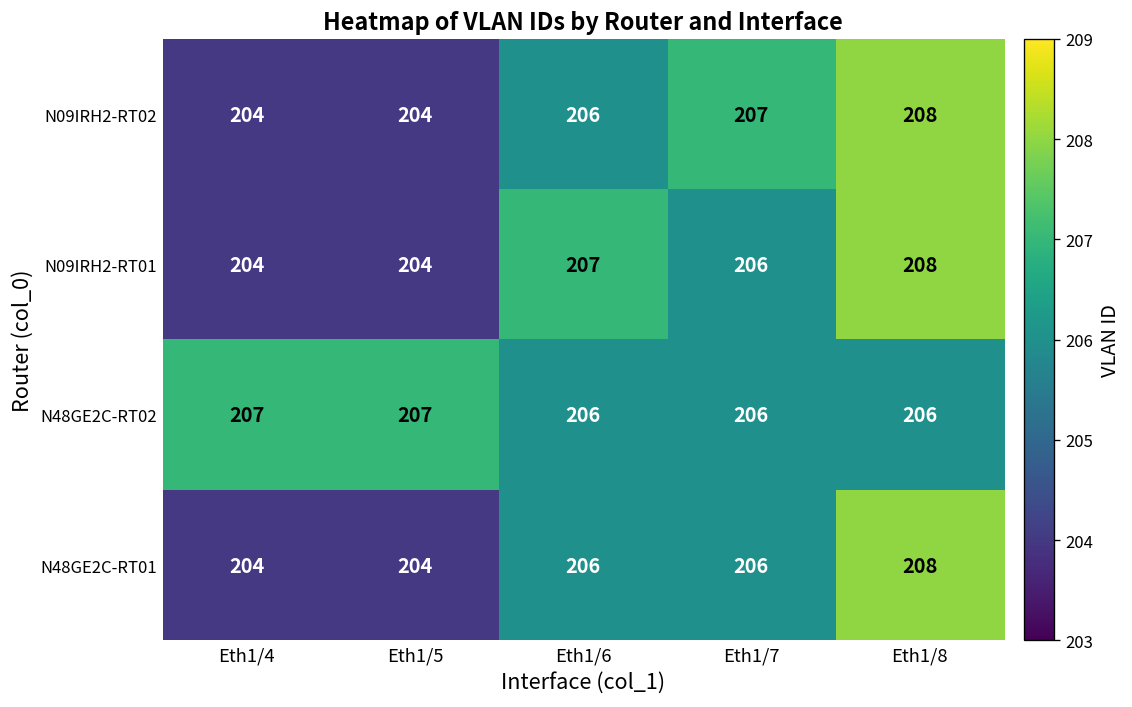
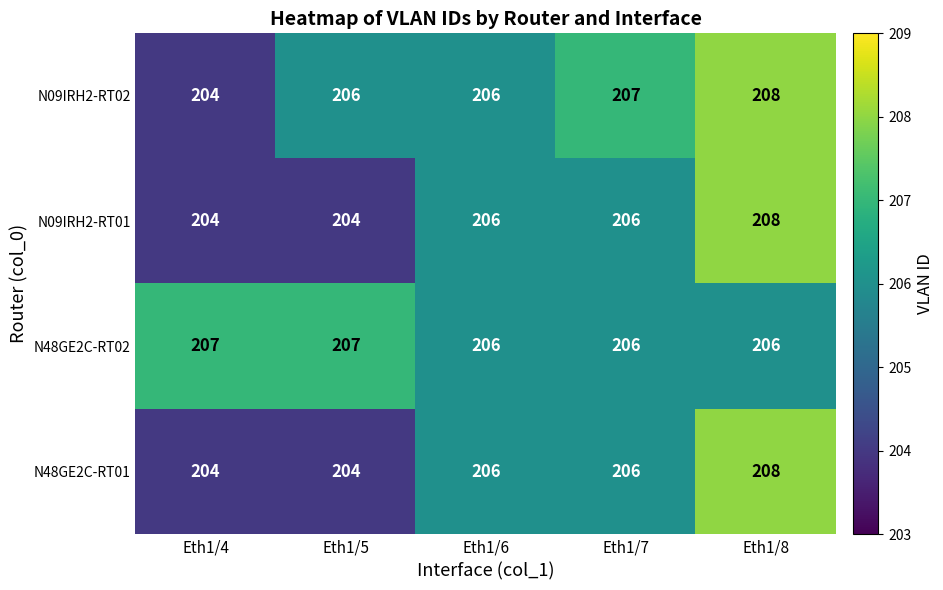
  {
    "N09IRH2-RT02": {
      "Eth1/4": 204,
-     "Eth1/5": 204,
+     "Eth1/5": 206,
      "Eth1/6": 206,
      "Eth1/7": 207,
      "Eth1/8": 208
    },
    "N09IRH2-RT01": {
      "Eth1/4": 204,
      "Eth1/5": 204,
-     "Eth1/6": 207,
+     "Eth1/6": 206,
      "Eth1/7": 206,
      "Eth1/8": 208
    },
    "N48GE2C-RT02": {
      "Eth1/4": 207,
      "Eth1/5": 207,
      "Eth1/6": 206,
      "Eth1/7": 206,
      "Eth1/8": 206
    },
    "N48GE2C-RT01": {
      "Eth1/4": 204,
      "Eth1/5": 204,
      "Eth1/6": 206,
      "Eth1/7": 206,
      "Eth1/8": 208
    }
  }
